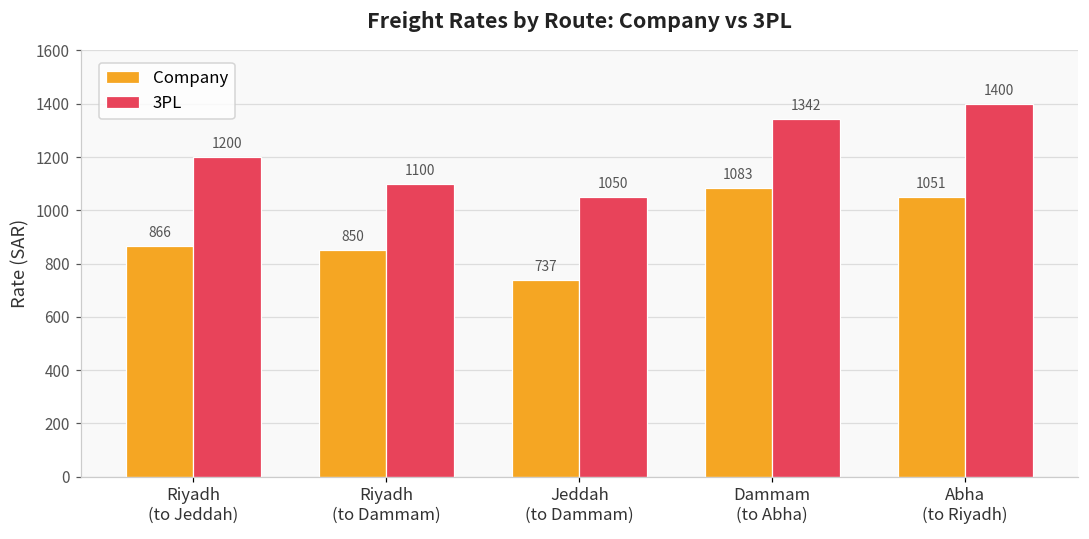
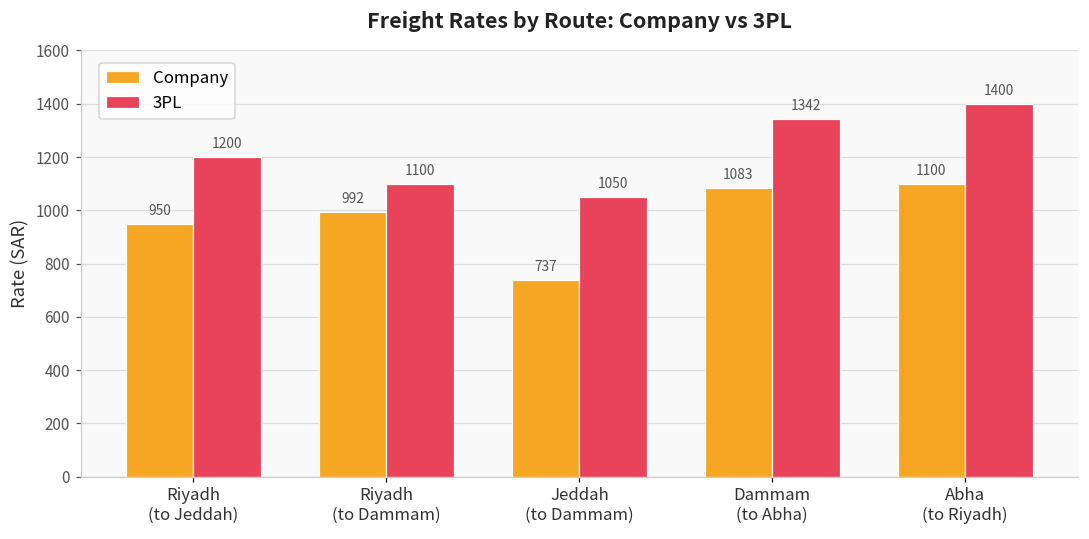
  {
    "Company": {
-     "Riyadh (to Jeddah)": 866,
-     "Riyadh (to Dammam)": 850,
+     "Riyadh (to Jeddah)": 950,
+     "Riyadh (to Dammam)": 992,
      "Jeddah (to Dammam)": 737,
      "Dammam (to Abha)": 1083,
-     "Abha (to Riyadh)": 1051
+     "Abha (to Riyadh)": 1100
    },
    "3PL": {
      "Riyadh (to Jeddah)": 1200,
      "Riyadh (to Dammam)": 1100,
      "Jeddah (to Dammam)": 1050,
      "Dammam (to Abha)": 1342,
      "Abha (to Riyadh)": 1400
    }
  }
